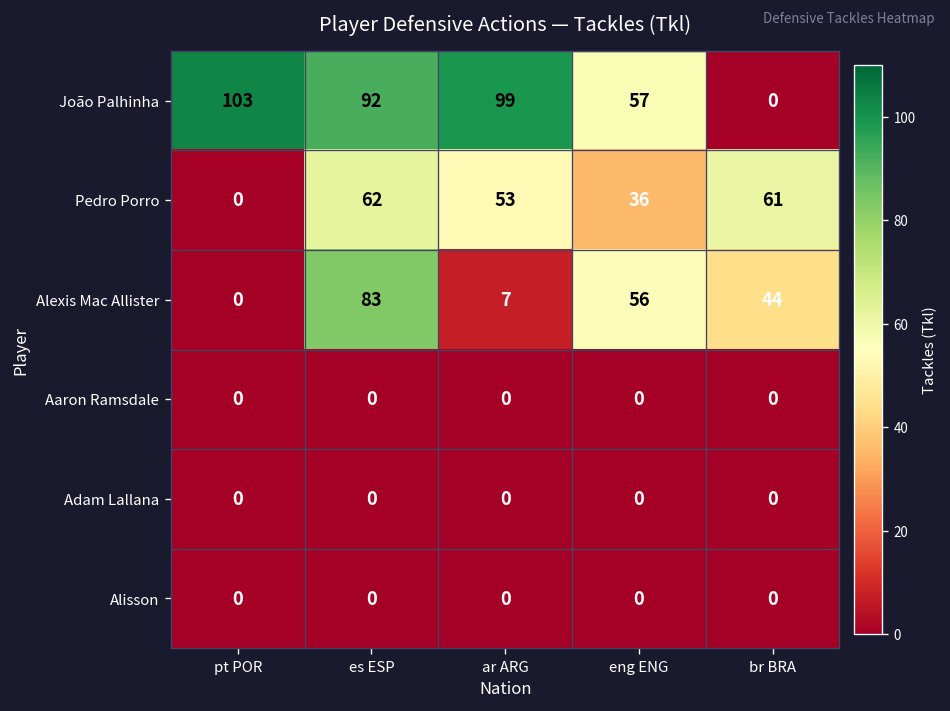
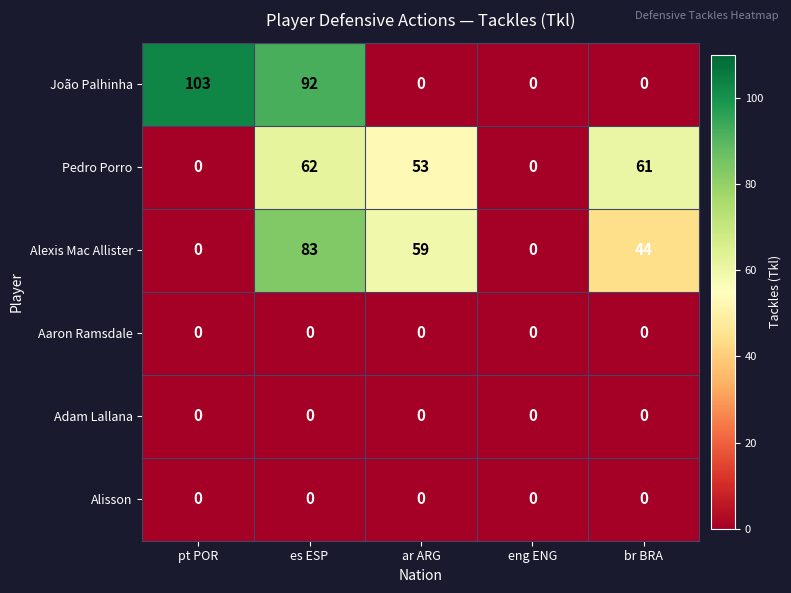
  {
    "João Palhinha": {
      "pt POR": 103,
      "es ESP": 92,
-     "ar ARG": 99,
-     "eng ENG": 57,
+     "ar ARG": 0,
+     "eng ENG": 0,
      "br BRA": 0
    },
    "Pedro Porro": {
      "pt POR": 0,
      "es ESP": 62,
      "ar ARG": 53,
-     "eng ENG": 36,
+     "eng ENG": 0,
      "br BRA": 61
    },
    "Alexis Mac Allister": {
      "pt POR": 0,
      "es ESP": 83,
-     "ar ARG": 7,
-     "eng ENG": 56,
+     "ar ARG": 59,
+     "eng ENG": 0,
      "br BRA": 44
    },
    "Aaron Ramsdale": {
      "pt POR": 0,
      "es ESP": 0,
      "ar ARG": 0,
      "eng ENG": 0,
      "br BRA": 0
    },
    "Adam Lallana": {
      "pt POR": 0,
      "es ESP": 0,
      "ar ARG": 0,
      "eng ENG": 0,
      "br BRA": 0
    },
    "Alisson": {
      "pt POR": 0,
      "es ESP": 0,
      "ar ARG": 0,
      "eng ENG": 0,
      "br BRA": 0
    }
  }
